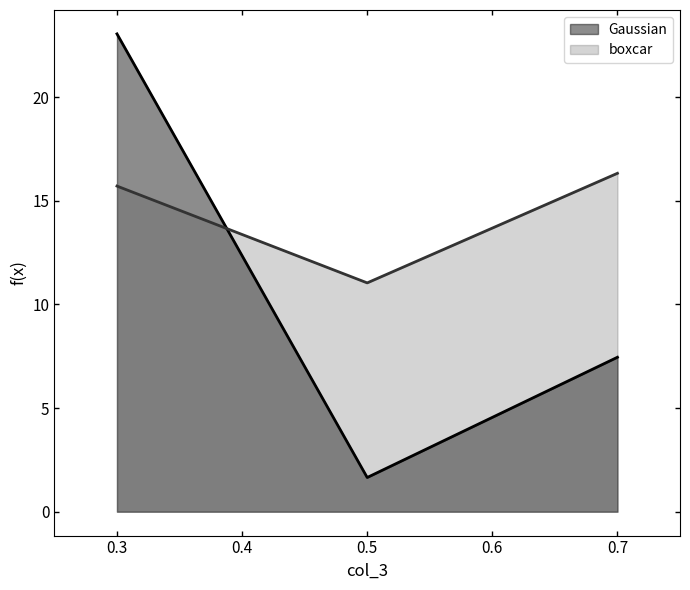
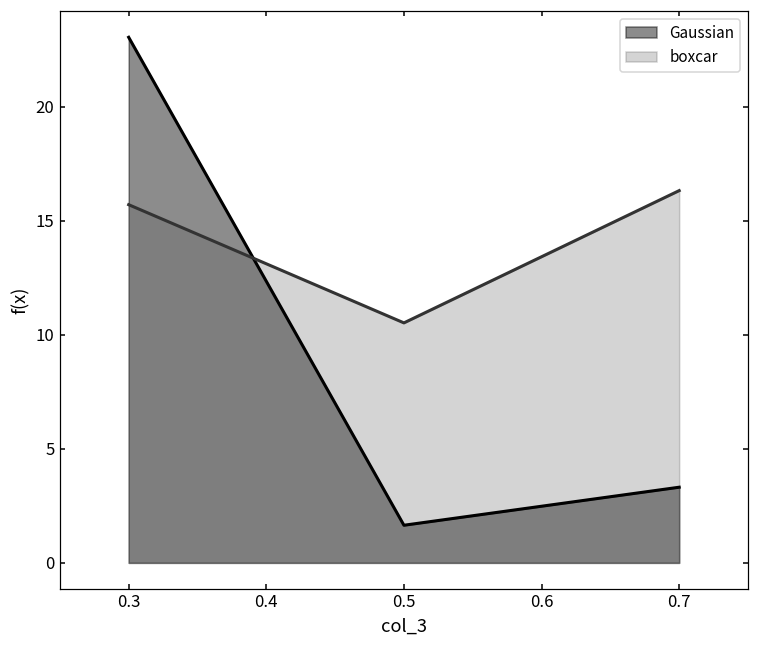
  {
    "Gaussian": {
      "0.3": 23.0,
      "0.5": 1.6,
-     "0.7": 7.4
+     "0.7": 3.3
    },
    "boxcar": {
      "0.3": 15.7,
-     "0.5": 11.0,
+     "0.5": 10.5,
      "0.7": 16.3
    }
  }
